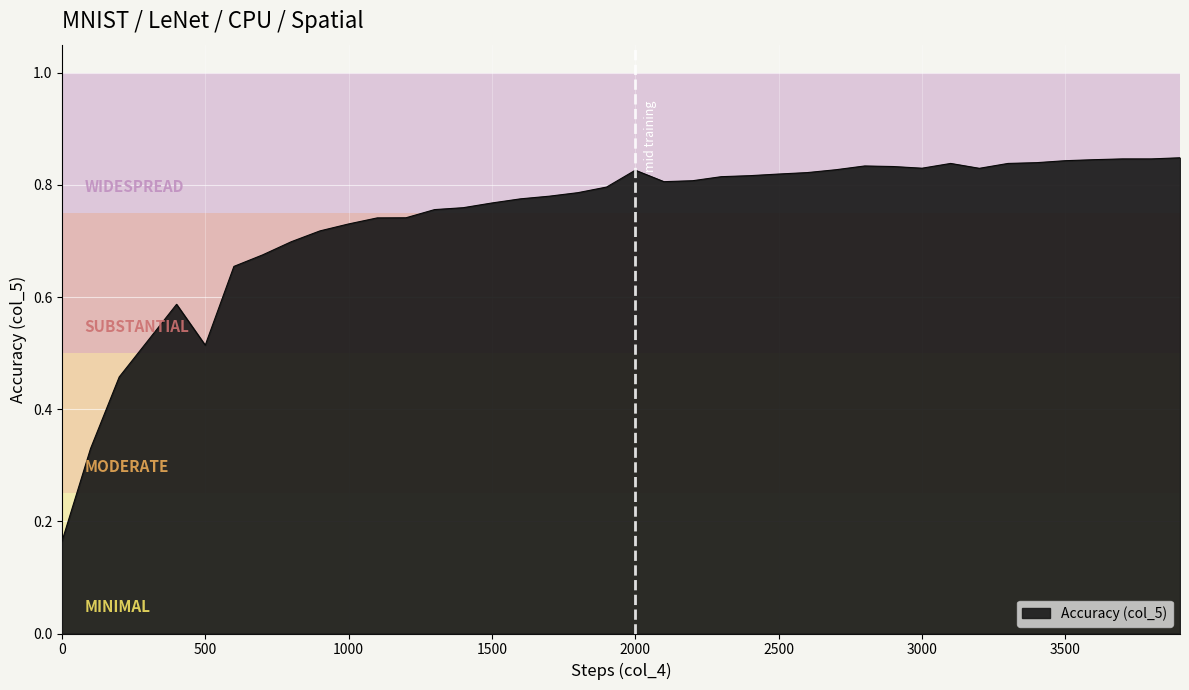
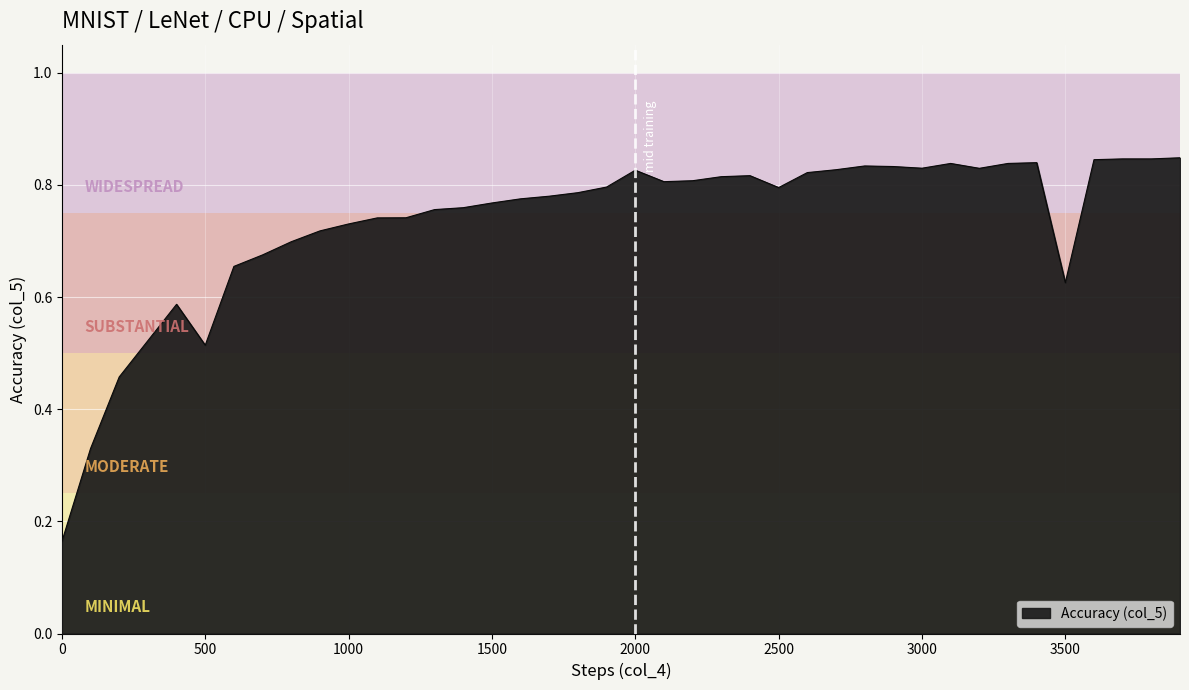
  {
    "0": 0.16,
    "500": 0.51,
    "1000": 0.73,
    "1500": 0.77,
    "2000": 0.83,
-   "2500": 0.82,
+   "2500": 0.80,
    "3000": 0.83,
-   "3500": 0.84
+   "3500": 0.63
  }
